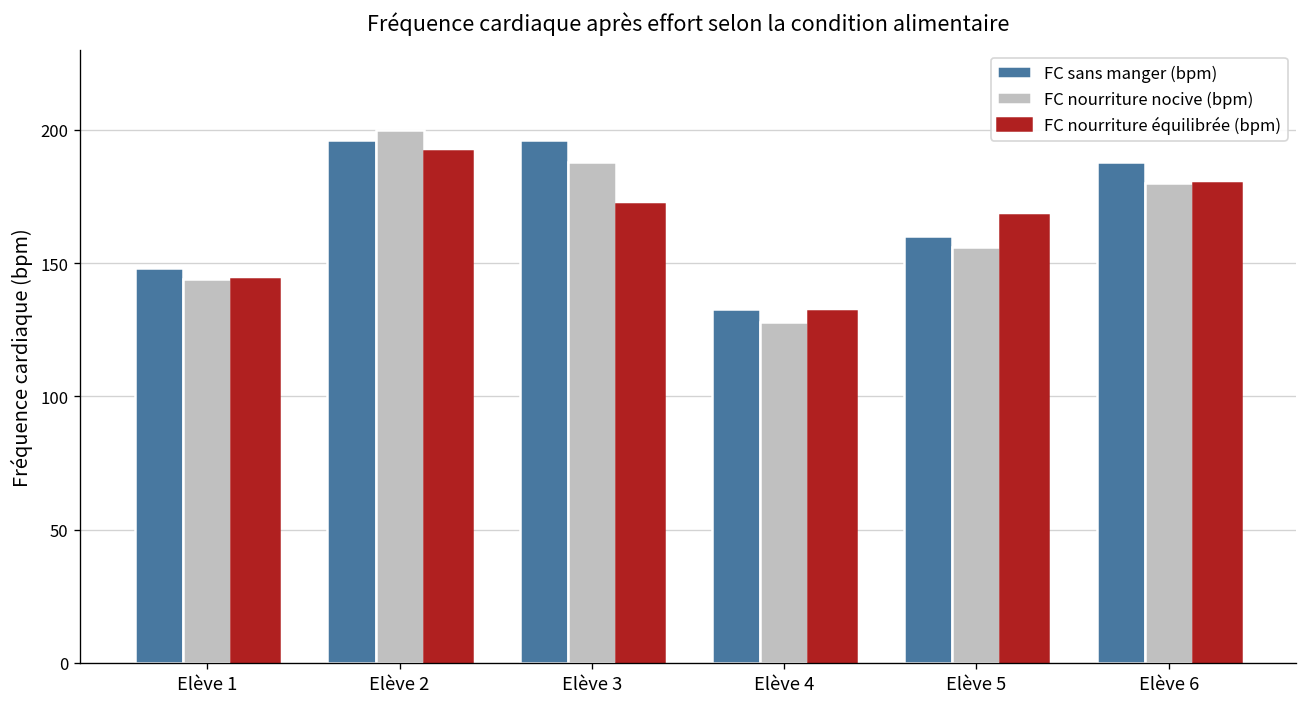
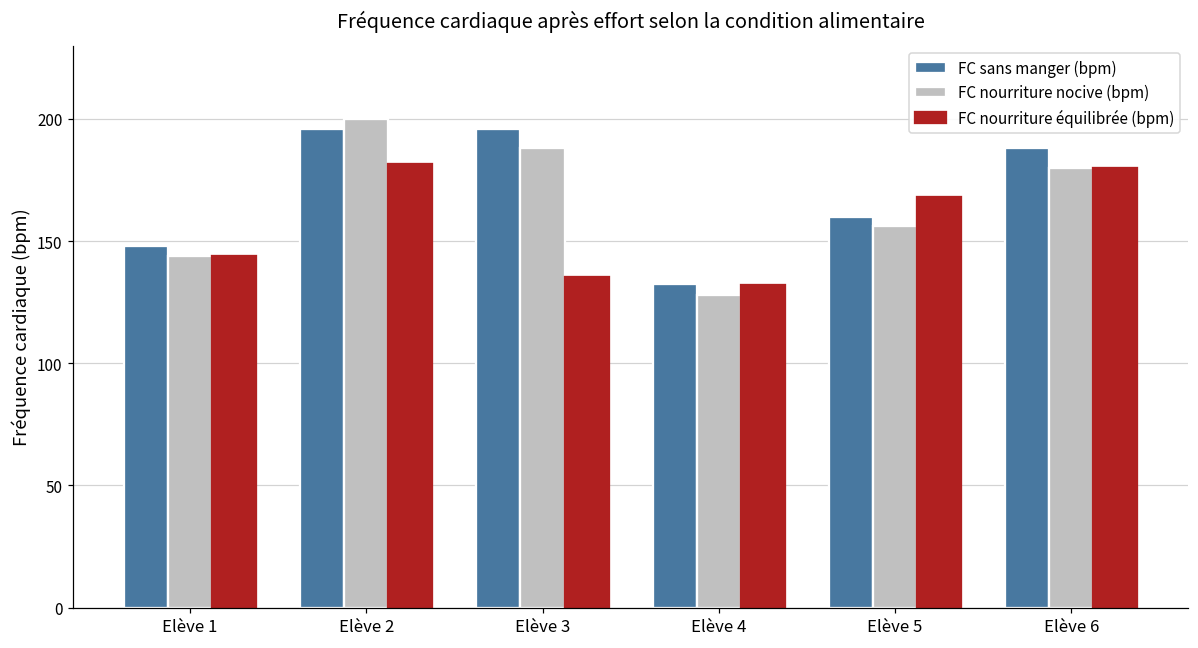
  {
    "FC sans manger (bpm)": {
      "Elève 1": 148,
      "Elève 2": 196,
      "Elève 3": 196,
      "Elève 4": 133,
      "Elève 5": 160,
      "Elève 6": 188
    },
    "FC nourriture nocive (bpm)": {
      "Elève 1": 144,
      "Elève 2": 200,
      "Elève 3": 188,
      "Elève 4": 128,
      "Elève 5": 156,
      "Elève 6": 180
    },
    "FC nourriture équilibrée (bpm)": {
      "Elève 1": 144,
-     "Elève 2": 192,
-     "Elève 3": 172,
+     "Elève 2": 182,
+     "Elève 3": 135,
      "Elève 4": 132,
      "Elève 5": 168,
      "Elève 6": 180
    }
  }
